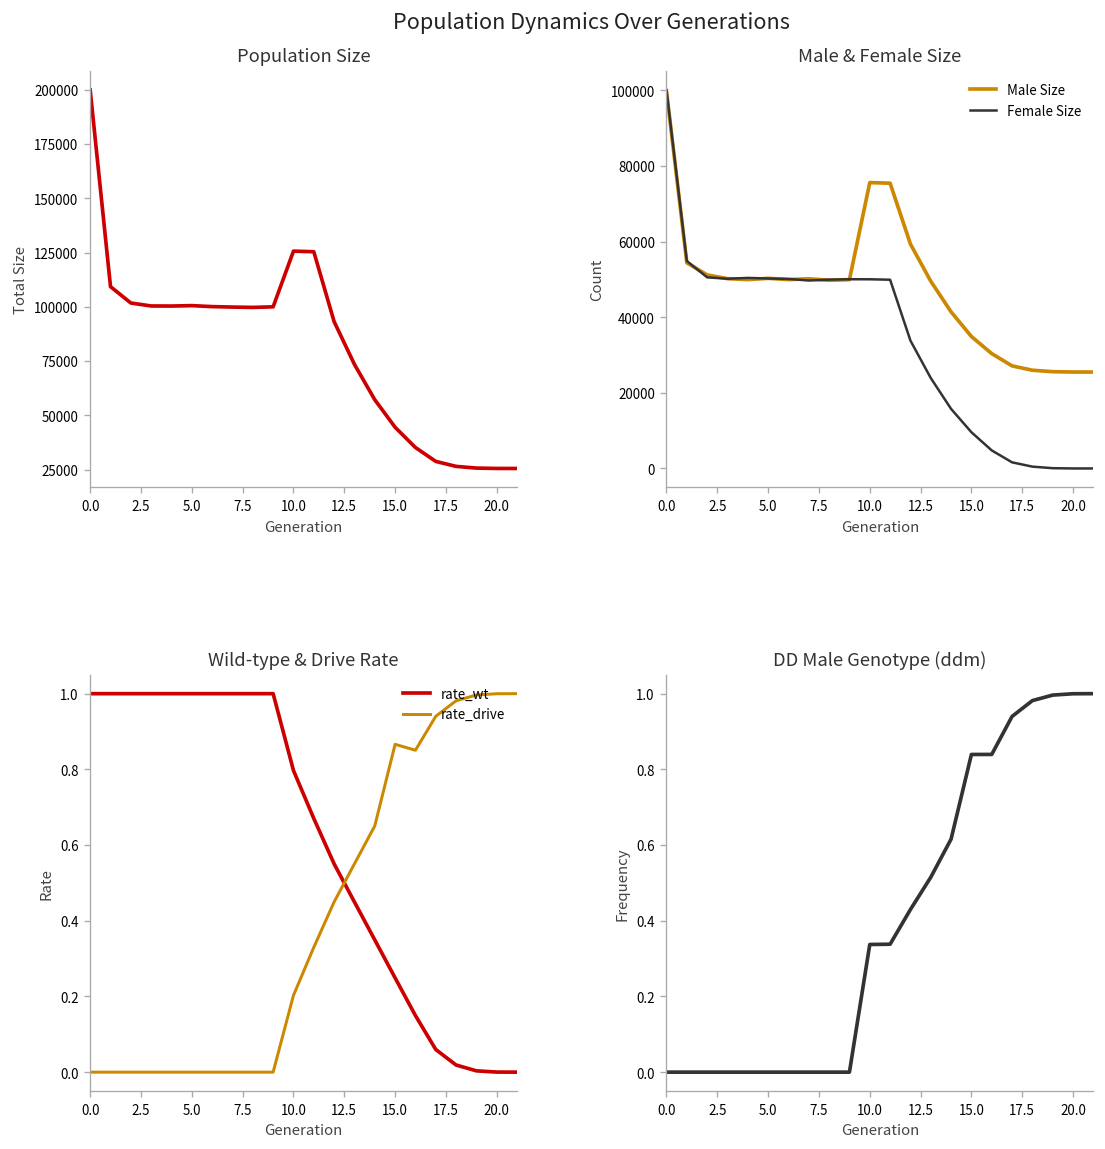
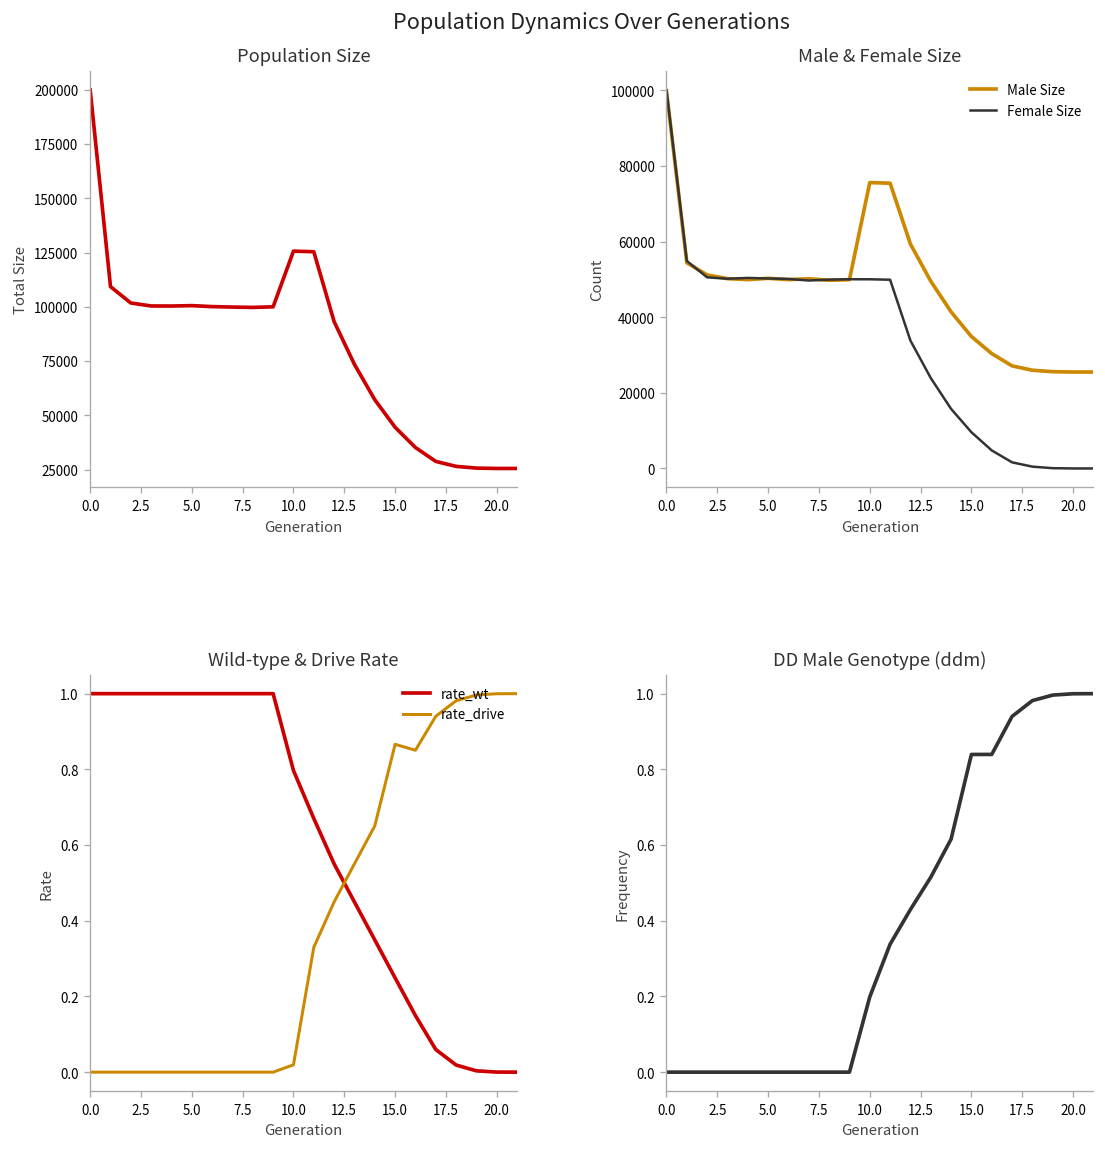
  {
    "Population Size": {
      "0.0": 200000,
      "5.0": 101000,
      "10.0": 126000,
      "15.0": 44000,
      "20.0": 26000
    },
    "Male & Female Size": {
      "Male Size": {
        "10.0": 76000,
        "15.0": 35000,
        "20.0": 26000
      },
      "Female Size": {
        "10.0": 50000,
        "15.0": 10000,
        "20.0": 0
      }
    },
    "Wild-type & Drive Rate": {
      "rate_wt": {
        "0.0": 1.00,
        "5.0": 1.00,
        "10.0": 0.80,
        "15.0": 0.25,
        "20.0": 0.00
      },
      "rate_drive": {
        "0.0": 0.00,
        "5.0": 0.00,
-       "10.0": 0.20,
+       "10.0": 0.02,
        "15.0": 0.87,
        "20.0": 1.00
      }
    },
    "DD Male Genotype (ddm)": {
      "0.0": 0.00,
      "5.0": 0.00,
-     "10.0": 0.34,
+     "10.0": 0.20,
      "15.0": 0.84,
      "20.0": 1.00
    }
  }
